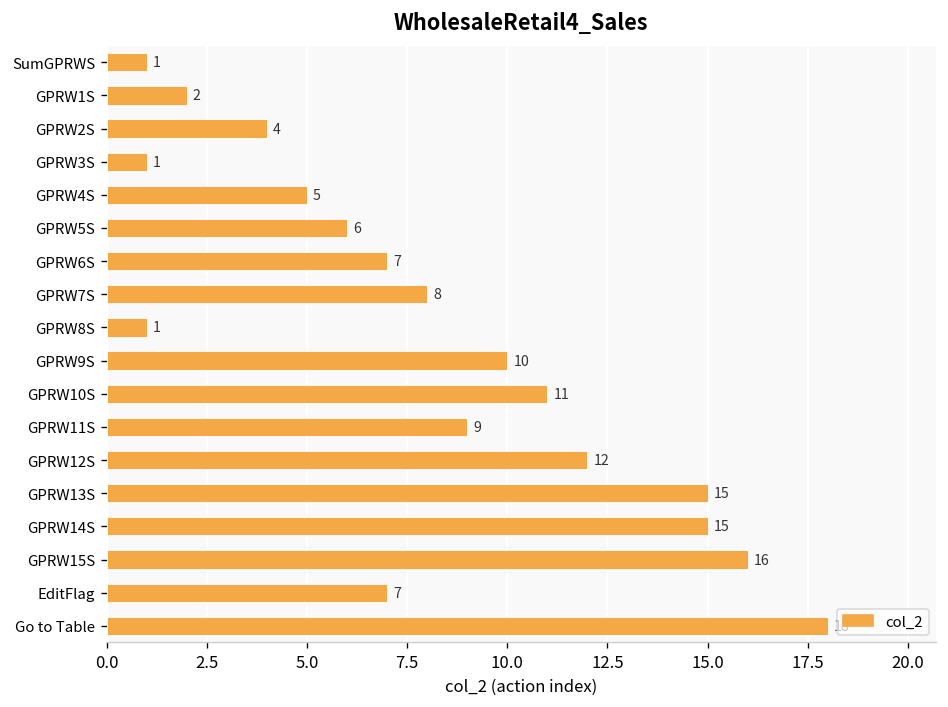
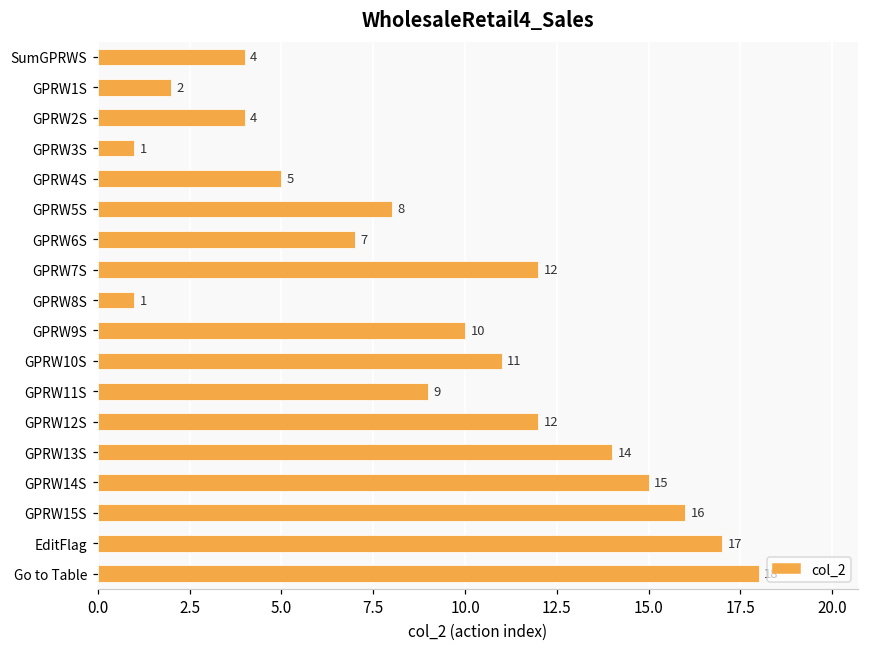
  {
-   "SumGPRWS": 1,
+   "SumGPRWS": 4,
    "GPRW1S": 2,
    "GPRW2S": 4,
    "GPRW3S": 1,
    "GPRW4S": 5,
-   "GPRW5S": 6,
+   "GPRW5S": 8,
    "GPRW6S": 7,
-   "GPRW7S": 8,
+   "GPRW7S": 12,
    "GPRW8S": 1,
    "GPRW9S": 10,
    "GPRW10S": 11,
    "GPRW11S": 9,
    "GPRW12S": 12,
-   "GPRW13S": 15,
+   "GPRW13S": 14,
    "GPRW14S": 15,
    "GPRW15S": 16,
-   "EditFlag": 7
+   "EditFlag": 17
  }
